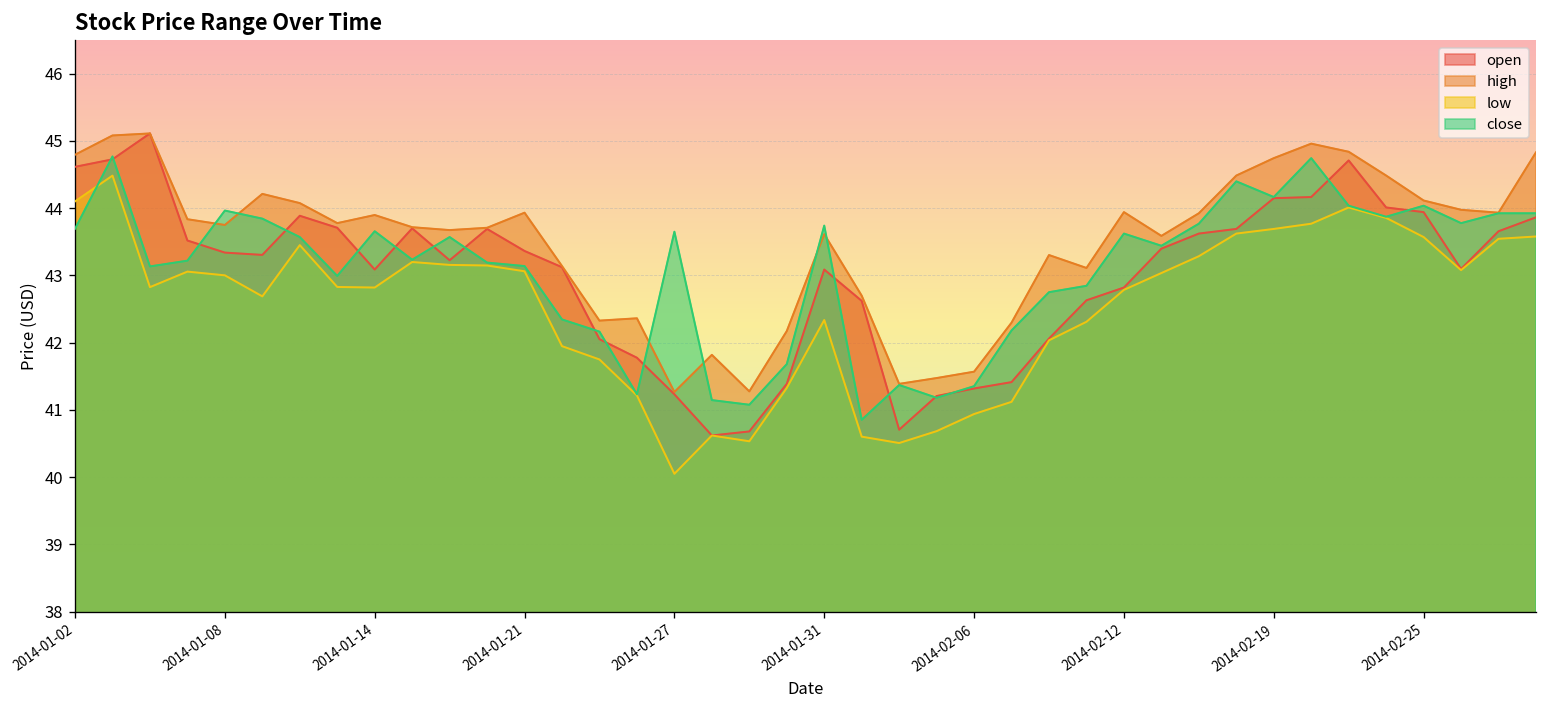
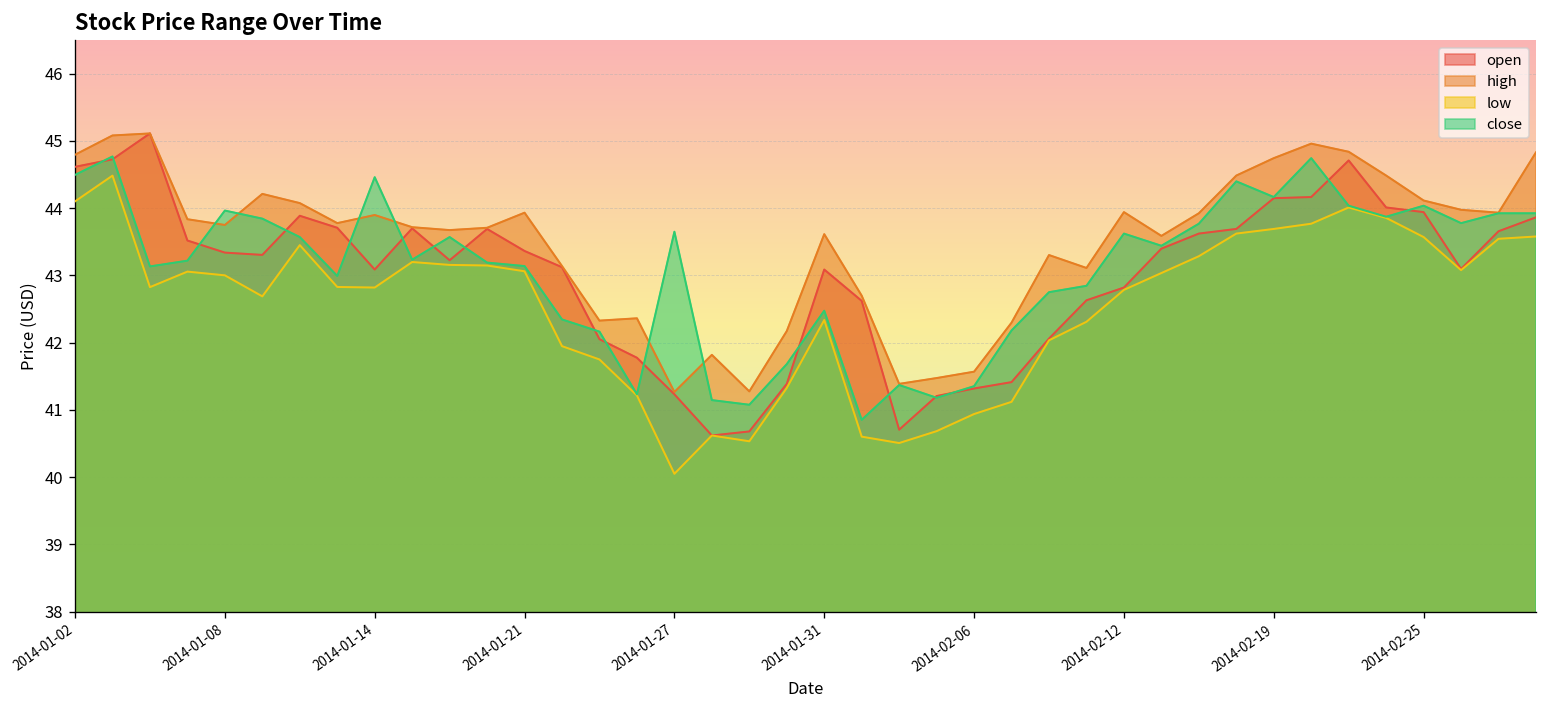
  {
    "close": {
-     "2014-01-02": 43.7,
+     "2014-01-02": 44.5,
      "2014-01-08": 44.0,
-     "2014-01-14": 43.7,
+     "2014-01-14": 44.5,
      "2014-01-21": 43.1,
      "2014-01-27": 43.6,
-     "2014-01-31": 43.7,
+     "2014-01-31": 42.5,
      "2014-02-12": 43.6,
      "2014-02-25": 44.0
    }
  }
